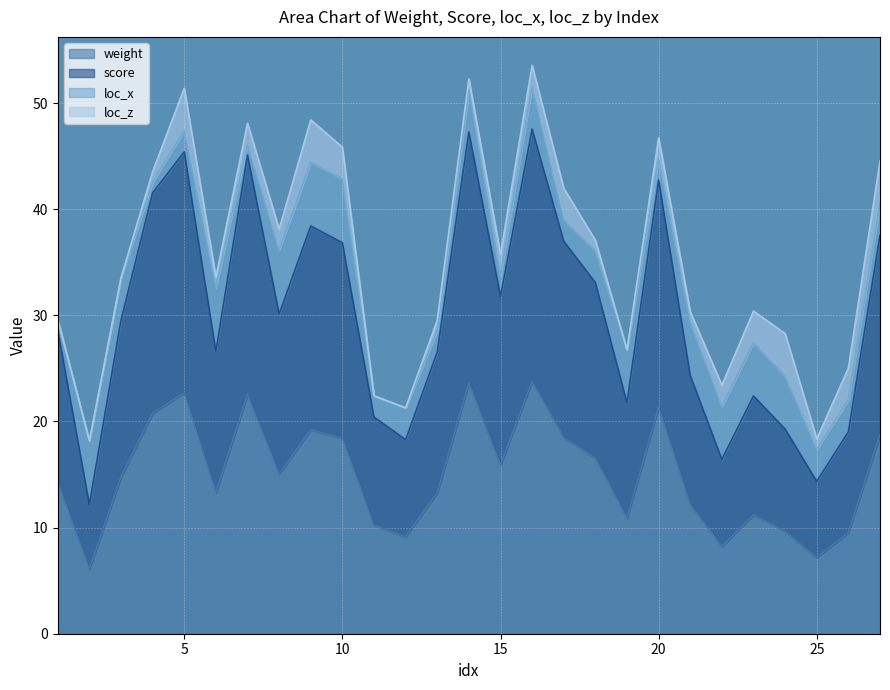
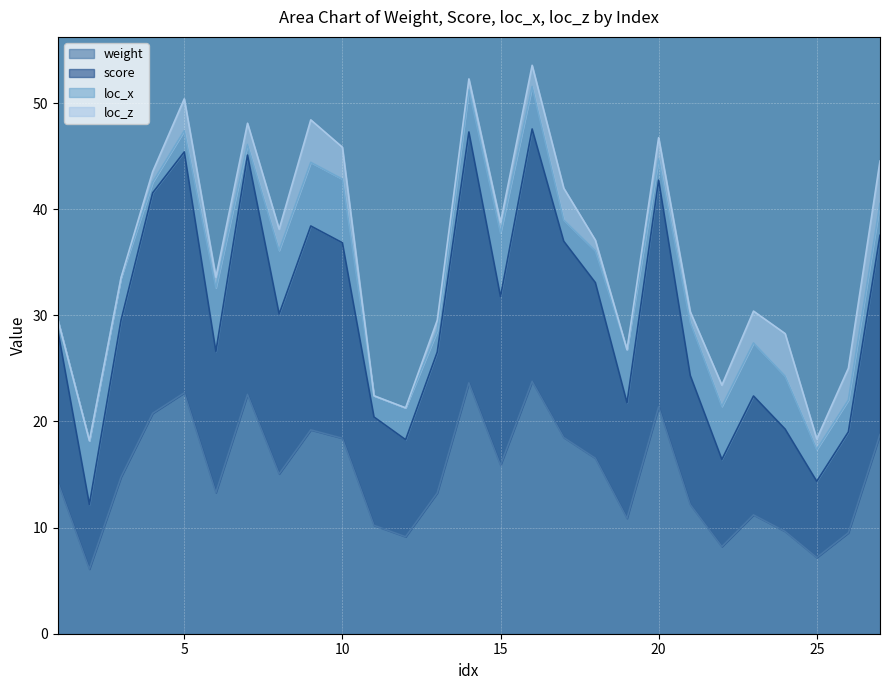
  {
    "loc_x": {
      "5": 2,
      "10": 6,
-     "15": 2,
+     "15": 6,
      "20": 2,
      "25": 3
    },
    "loc_z": {
-     "5": 4,
+     "5": 3,
      "10": 3,
-     "15": 2,
+     "15": 1,
      "20": 2,
      "25": 1
    }
  }
